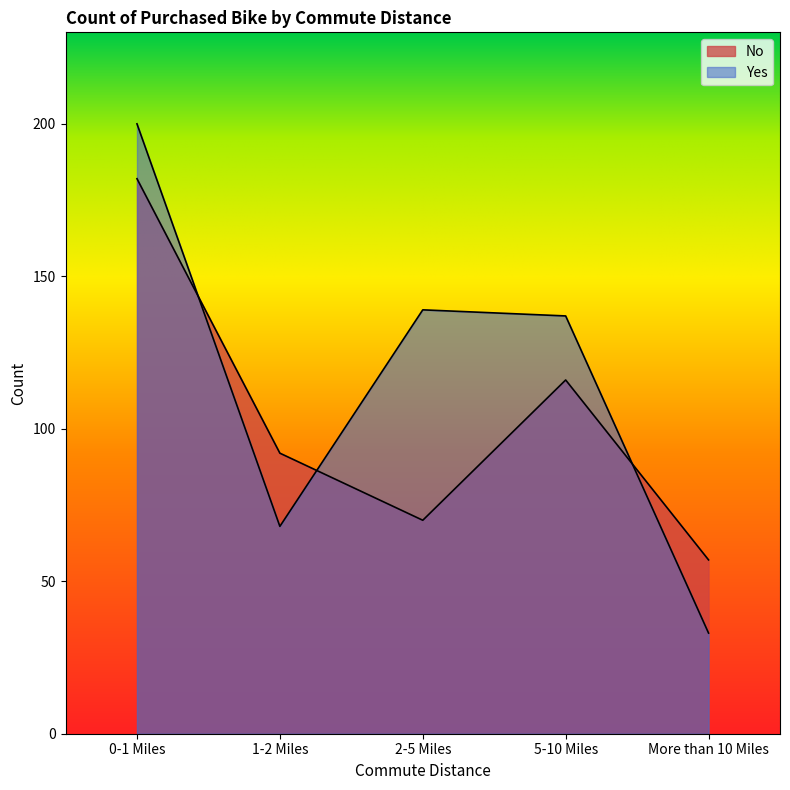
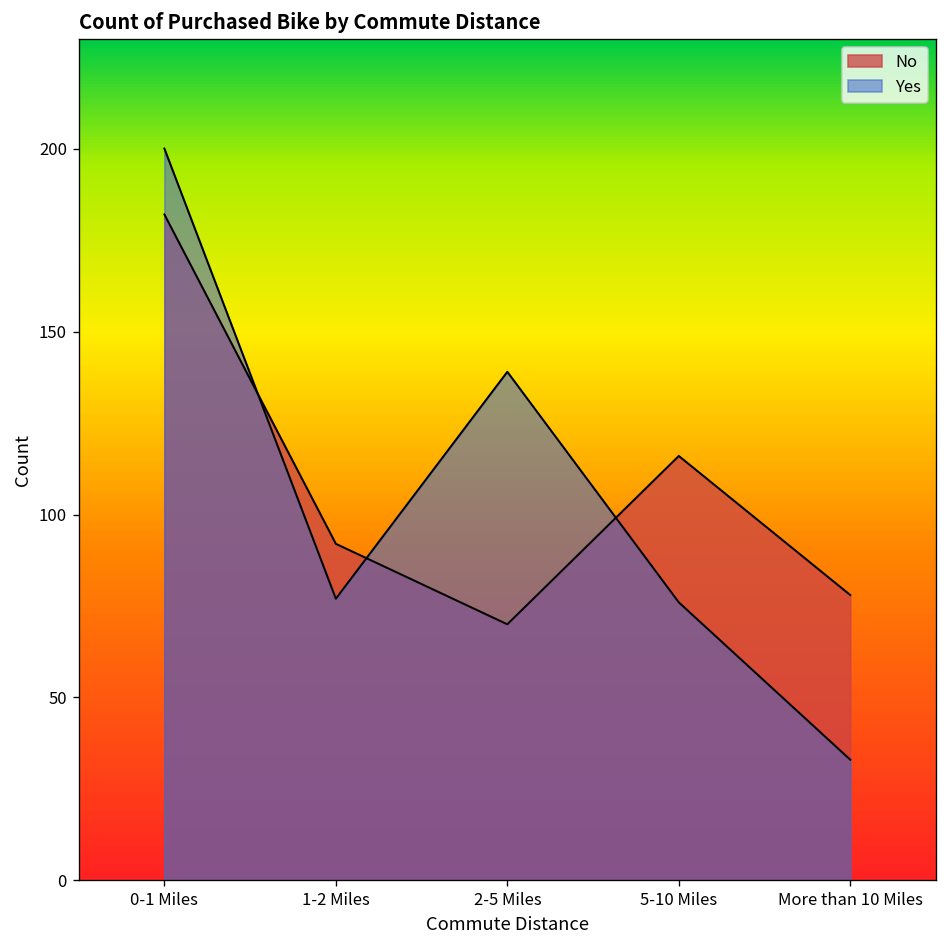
  {
    "No": {
      "0-1 Miles": 182,
      "1-2 Miles": 92,
      "2-5 Miles": 70,
      "5-10 Miles": 116,
-     "More than 10 Miles": 57
+     "More than 10 Miles": 78
    },
    "Yes": {
      "0-1 Miles": 200,
-     "1-2 Miles": 68,
+     "1-2 Miles": 77,
      "2-5 Miles": 139,
-     "5-10 Miles": 137,
+     "5-10 Miles": 76,
      "More than 10 Miles": 33
    }
  }
